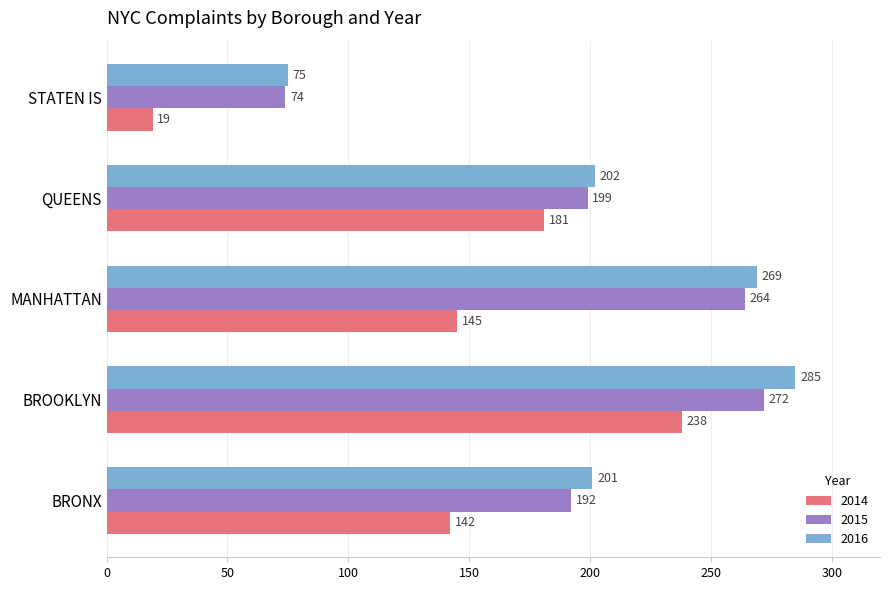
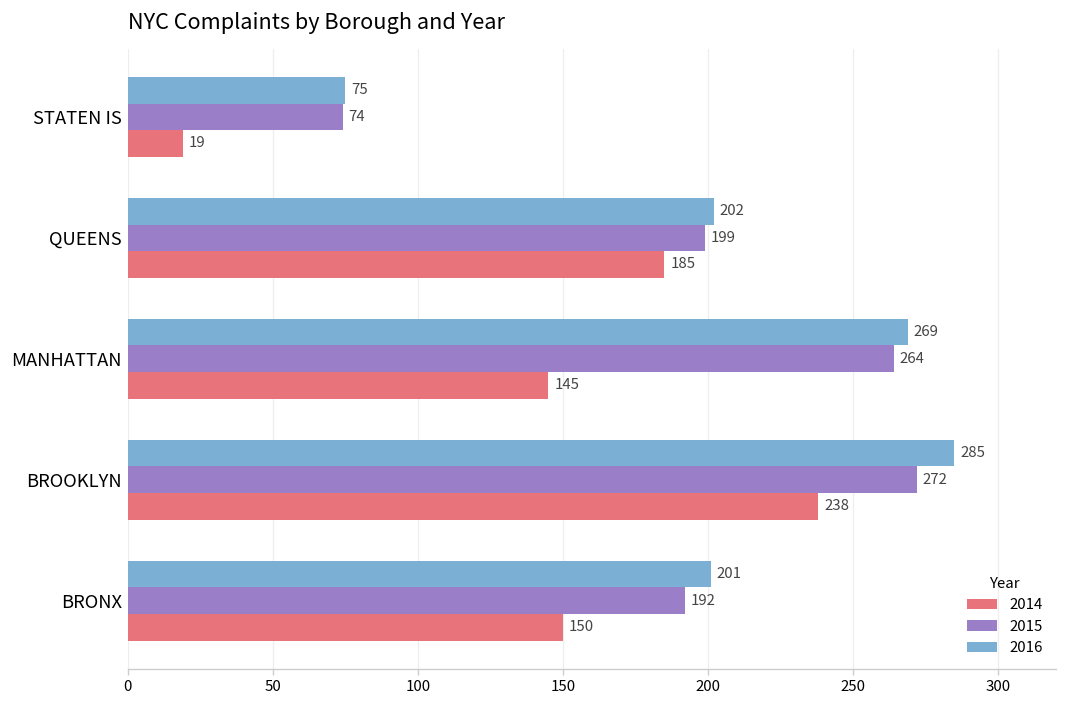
  {
    "2014": {
      "STATEN IS": 19,
-     "QUEENS": 181,
+     "QUEENS": 185,
      "MANHATTAN": 145,
      "BROOKLYN": 238,
-     "BRONX": 142
+     "BRONX": 150
    }
  }
